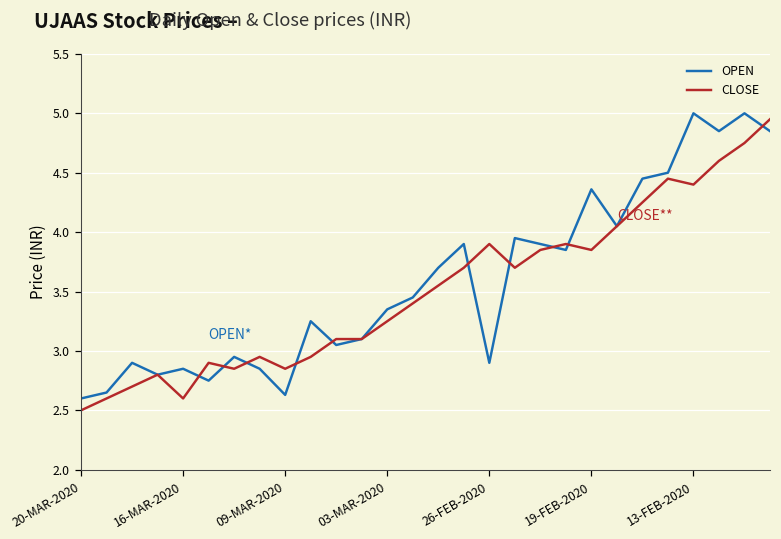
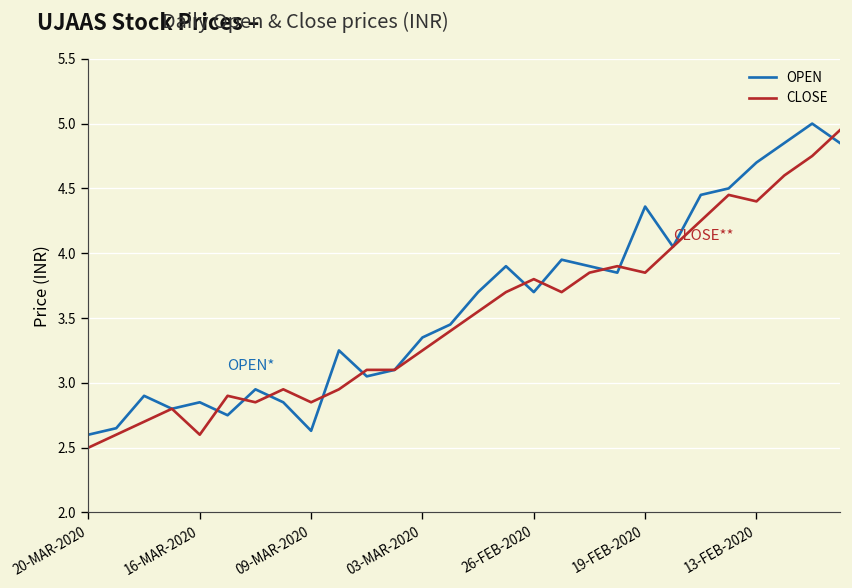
  {
    "OPEN": {
      "20-MAR-2020": 2.6,
      "16-MAR-2020": 2.85,
      "09-MAR-2020": 2.63,
      "03-MAR-2020": 3.35,
-     "26-FEB-2020": 2.9,
+     "26-FEB-2020": 3.7,
      "19-FEB-2020": 4.36,
-     "13-FEB-2020": 5.0
+     "13-FEB-2020": 4.7
    },
    "CLOSE": {
      "20-MAR-2020": 2.5,
      "16-MAR-2020": 2.6,
      "09-MAR-2020": 2.85,
      "03-MAR-2020": 3.25,
-     "26-FEB-2020": 3.9,
+     "26-FEB-2020": 3.8,
      "19-FEB-2020": 3.85,
      "13-FEB-2020": 4.4
    }
  }
